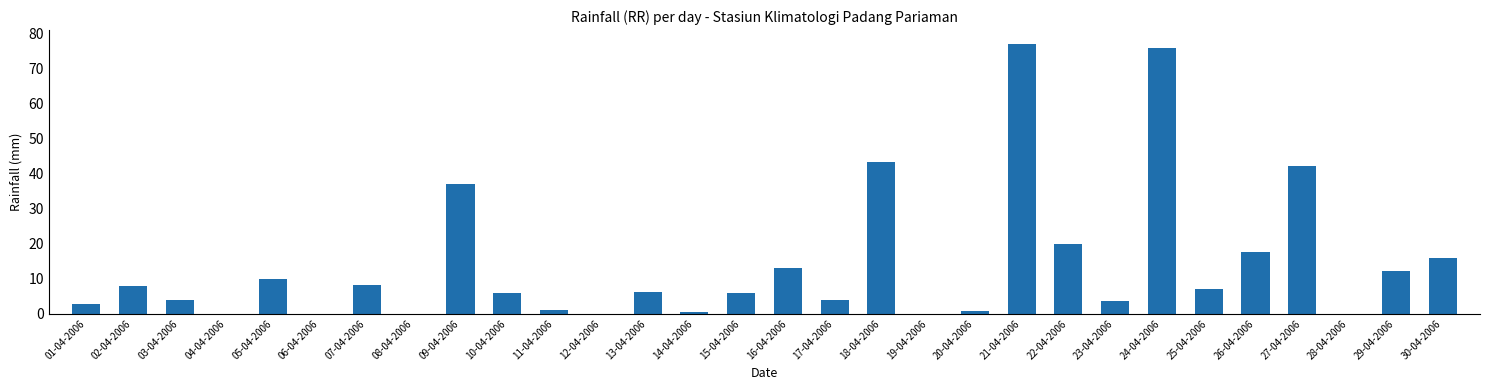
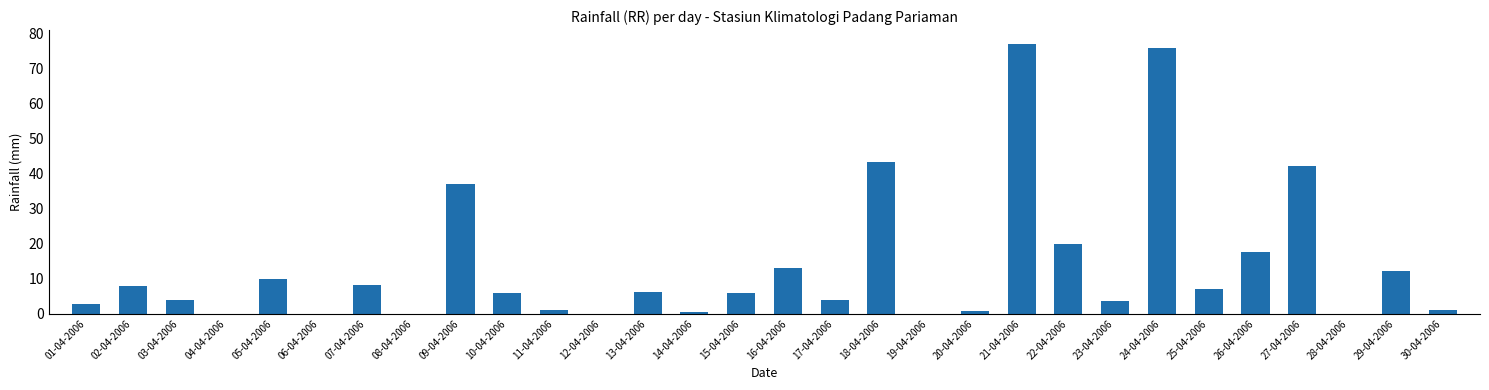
  {
    "01-04-2006": 3,
    "02-04-2006": 8,
    "03-04-2006": 4,
    "04-04-2006": 0,
    "05-04-2006": 10,
    "06-04-2006": 0,
    "07-04-2006": 8,
    "08-04-2006": 0,
    "09-04-2006": 37,
    "10-04-2006": 6,
    "11-04-2006": 1,
    "12-04-2006": 0,
    "13-04-2006": 6,
    "15-04-2006": 6,
    "16-04-2006": 13,
    "17-04-2006": 4,
    "18-04-2006": 43,
    "19-04-2006": 0,
    "20-04-2006": 1,
    "21-04-2006": 77,
    "22-04-2006": 20,
    "23-04-2006": 4,
    "24-04-2006": 76,
    "25-04-2006": 7,
    "26-04-2006": 18,
    "27-04-2006": 42,
    "28-04-2006": 0,
    "29-04-2006": 12,
-   "30-04-2006": 16
+   "30-04-2006": 1
  }
